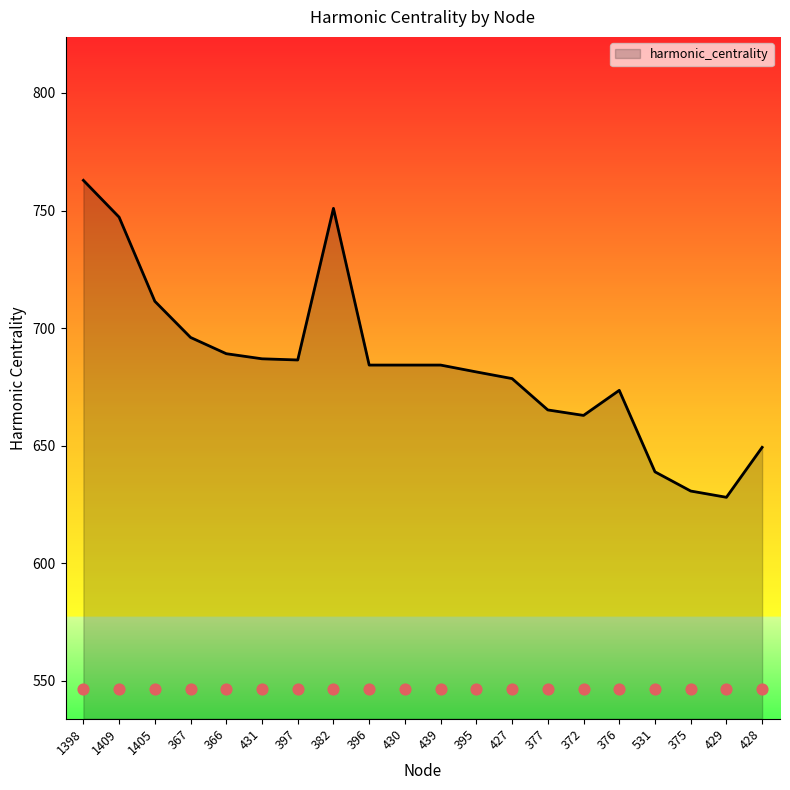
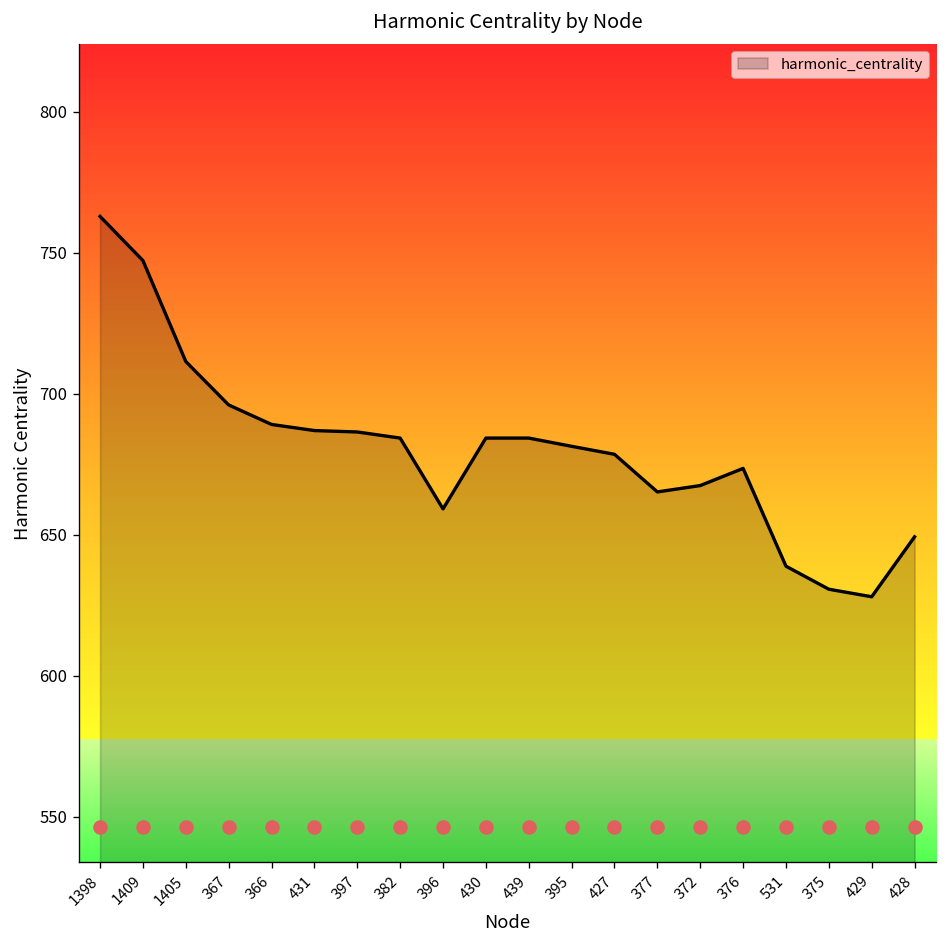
  {
    "harmonic_centrality": {
      "1398": 763,
      "1409": 747,
      "1405": 711,
      "367": 696,
      "366": 689,
      "431": 687,
      "397": 686,
-     "382": 751,
-     "396": 684,
+     "382": 684,
+     "396": 659,
      "430": 684,
      "439": 684,
      "395": 681,
      "427": 679,
      "377": 665,
-     "372": 663,
+     "372": 667,
      "376": 674,
      "531": 639,
      "375": 631,
      "429": 628,
      "428": 649
    }
  }
